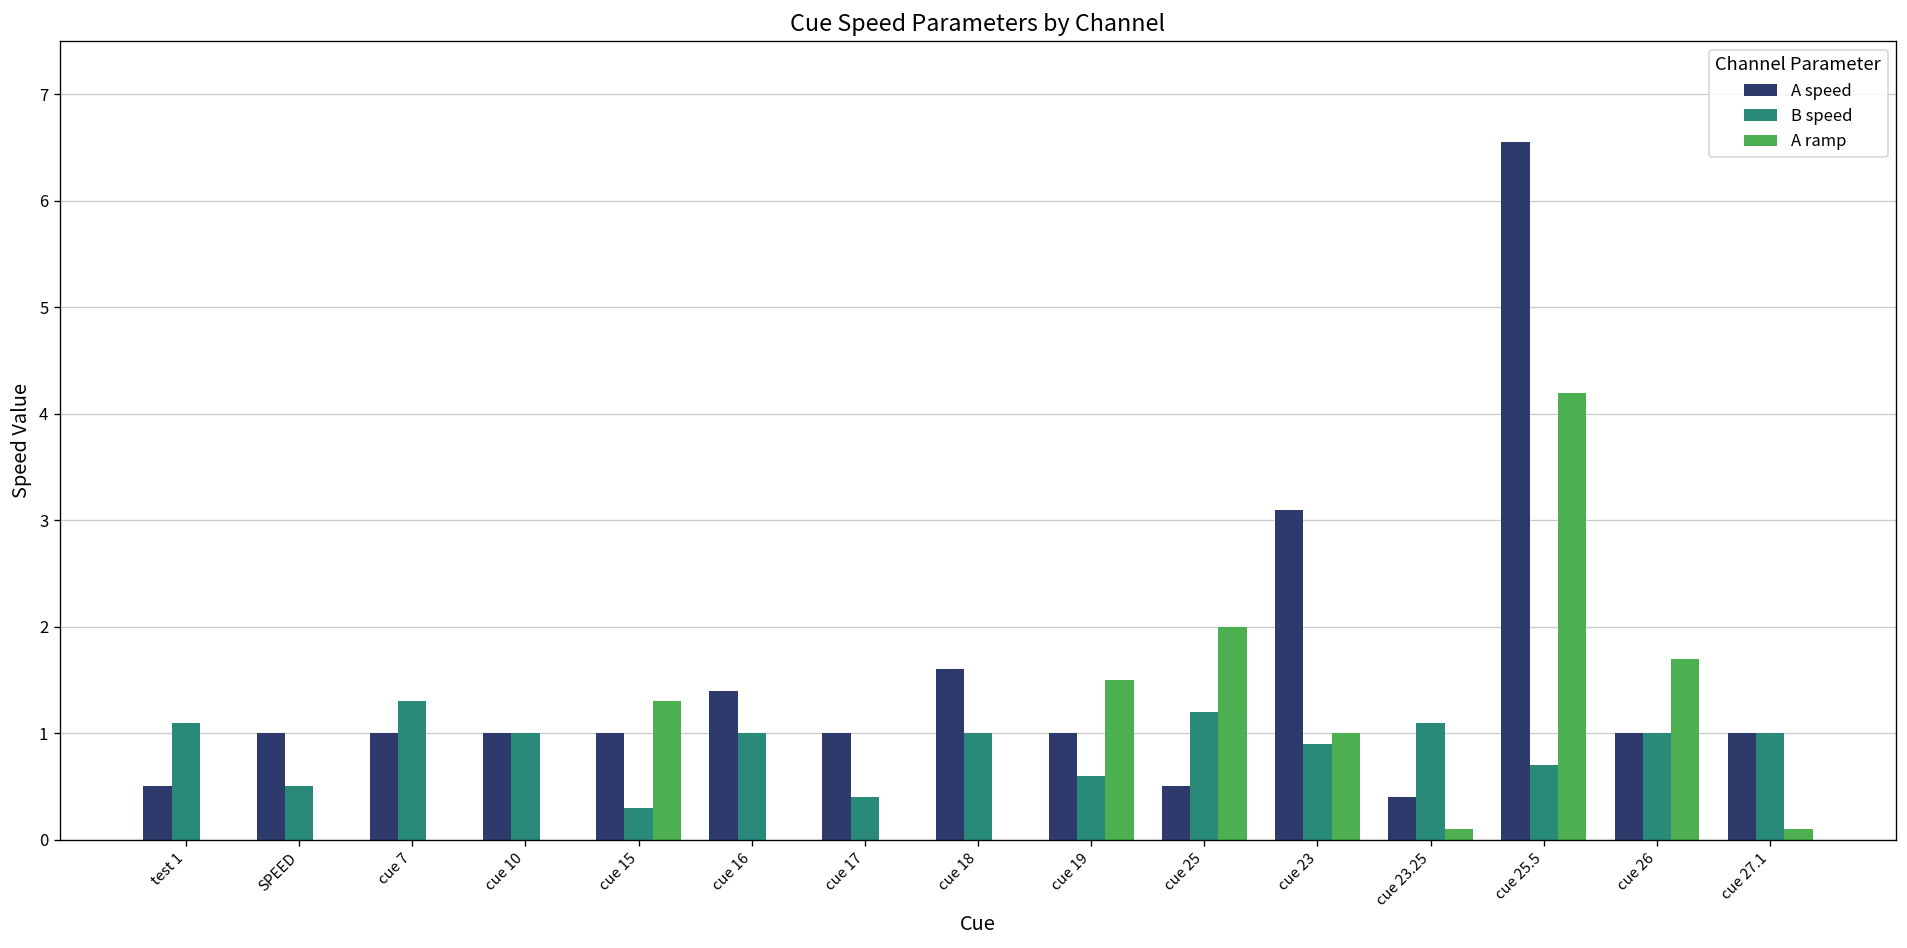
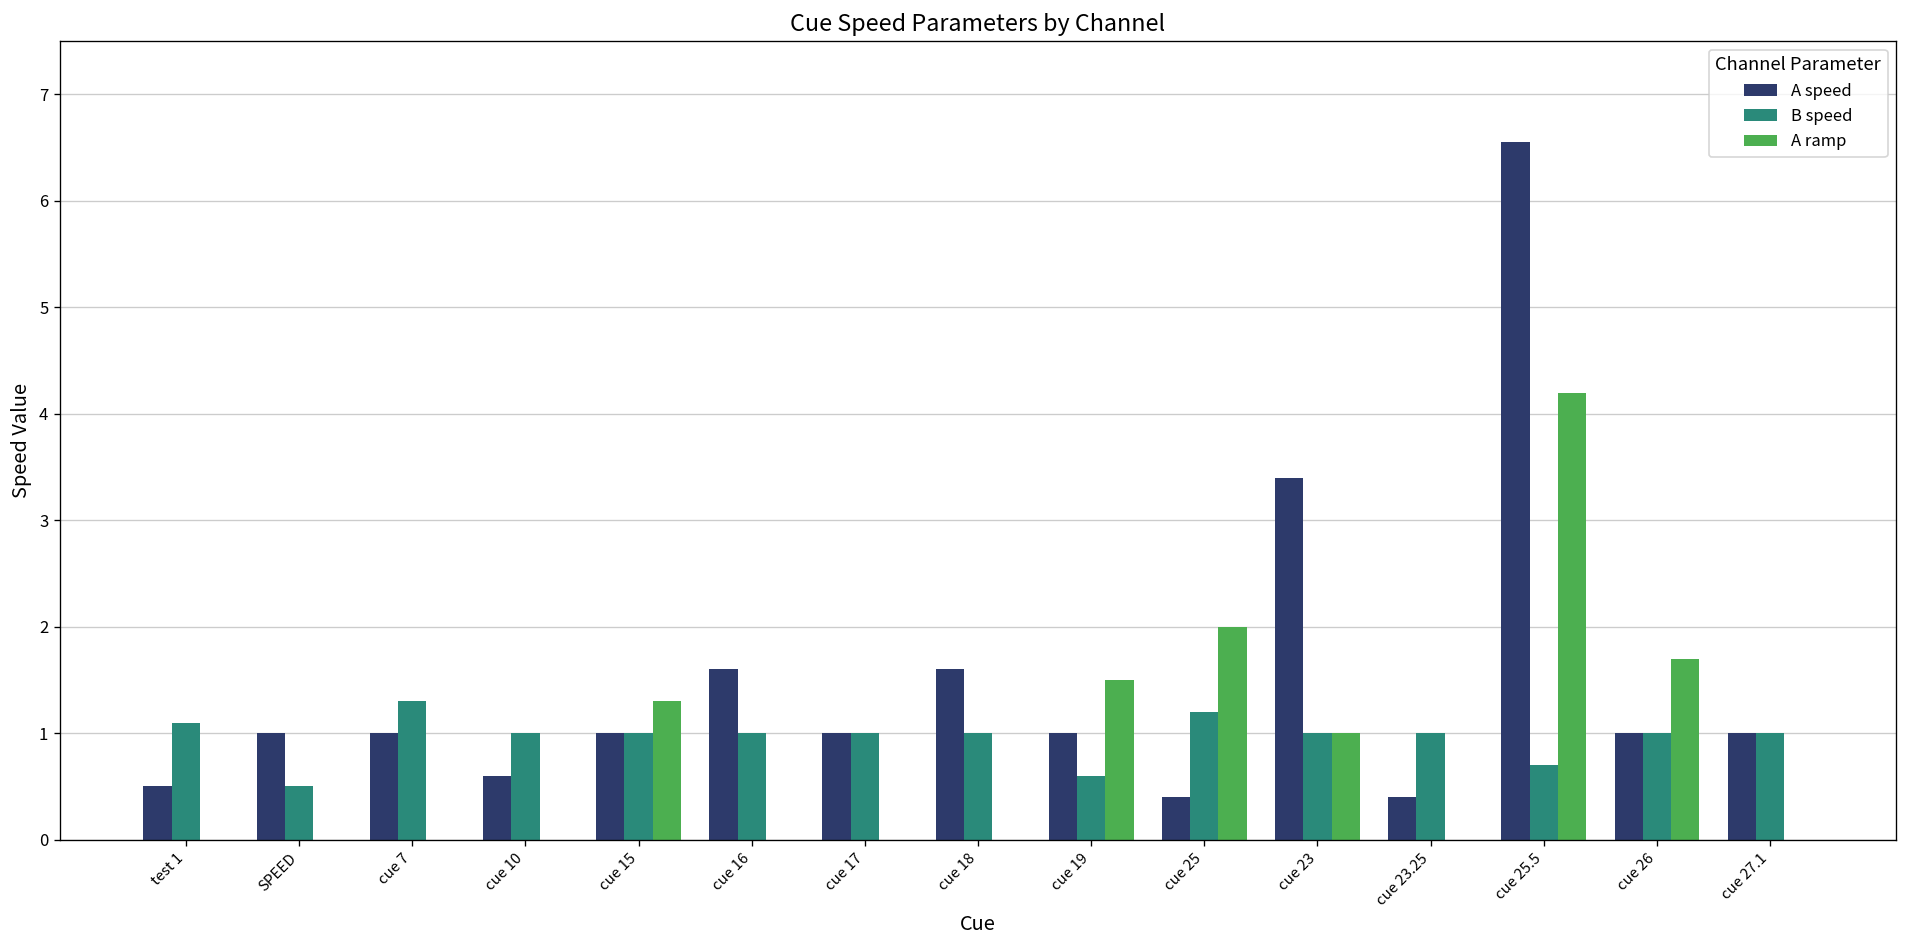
  {
    "A speed": {
      "test 1": 0.5,
      "SPEED": 1.0,
      "cue 7": 1.0,
-     "cue 10": 1.0,
+     "cue 10": 0.6,
      "cue 15": 1.0,
-     "cue 16": 1.4,
+     "cue 16": 1.6,
      "cue 17": 1.0,
      "cue 18": 1.6,
      "cue 19": 1.0,
-     "cue 25": 0.5,
-     "cue 23": 3.1,
+     "cue 25": 0.4,
+     "cue 23": 3.4,
      "cue 23.25": 0.4,
      "cue 25.5": 6.6,
      "cue 26": 1.0,
      "cue 27.1": 1.0
    },
    "B speed": {
      "test 1": 1.1,
      "SPEED": 0.5,
      "cue 7": 1.3,
      "cue 10": 1.0,
-     "cue 15": 0.3,
+     "cue 15": 1.0,
      "cue 16": 1.0,
-     "cue 17": 0.4,
+     "cue 17": 1.0,
      "cue 18": 1.0,
      "cue 19": 0.6,
      "cue 25": 1.2,
-     "cue 23": 0.9,
-     "cue 23.25": 1.1,
+     "cue 23": 1.0,
+     "cue 23.25": 1.0,
      "cue 25.5": 0.7,
      "cue 26": 1.0,
      "cue 27.1": 1.0
    },
    "A ramp": {
      "test 1": 0.0,
      "SPEED": 0.0,
      "cue 7": 0.0,
      "cue 10": 0.0,
      "cue 15": 1.3,
      "cue 16": 0.0,
      "cue 17": 0.0,
      "cue 18": 0.0,
      "cue 19": 1.5,
      "cue 25": 2.0,
      "cue 23": 1.0,
-     "cue 23.25": 0.1,
+     "cue 23.25": 0.0,
      "cue 25.5": 4.2,
      "cue 26": 1.7,
-     "cue 27.1": 0.1
+     "cue 27.1": 0.0
    }
  }
